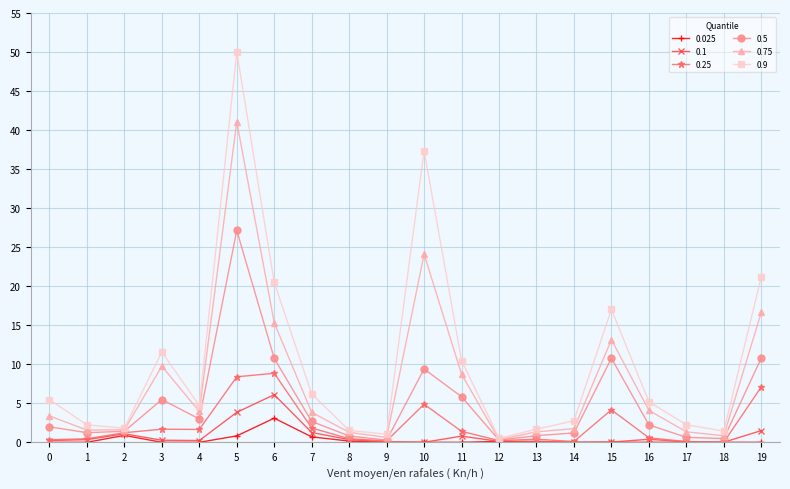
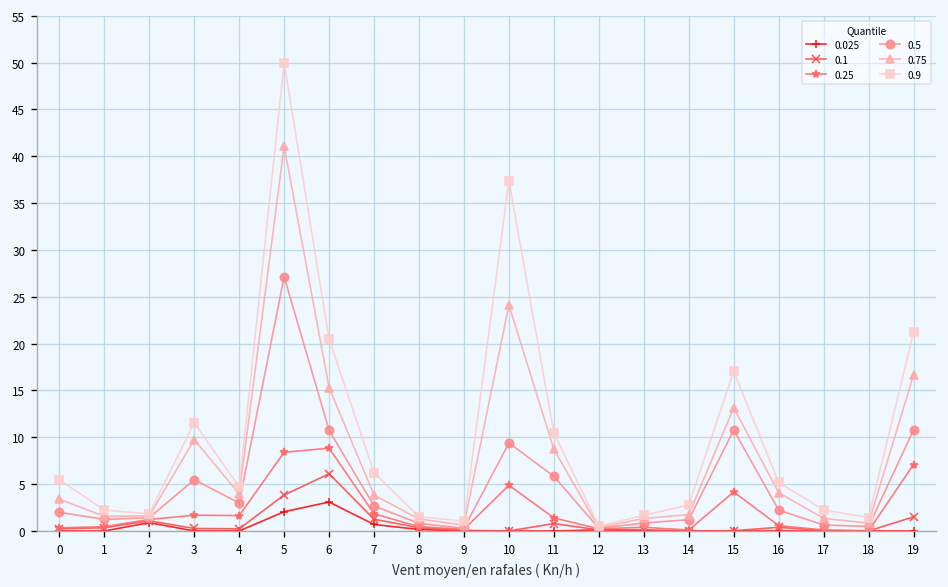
  {
    "0.025": {
      "1": 0,
-     "5": 1,
+     "5": 2,
      "6": 3,
      "7": 1,
      "11": 0,
      "16": 0,
      "19": 0
    }
  }
